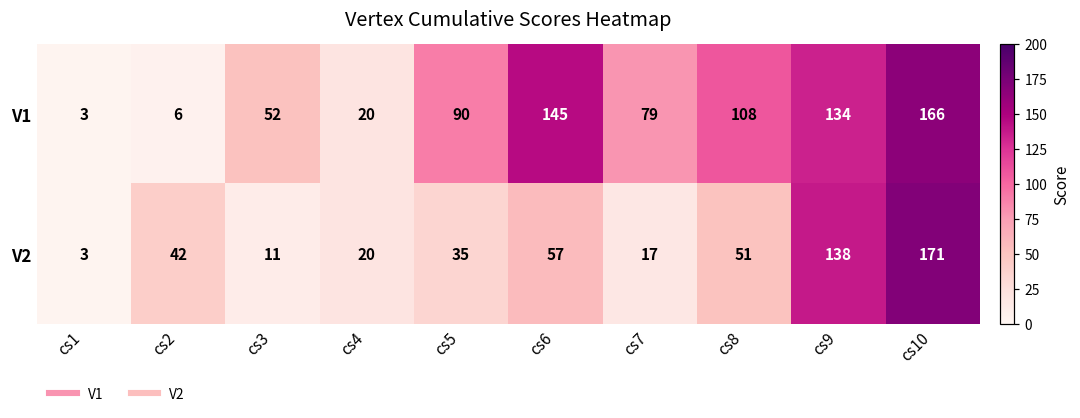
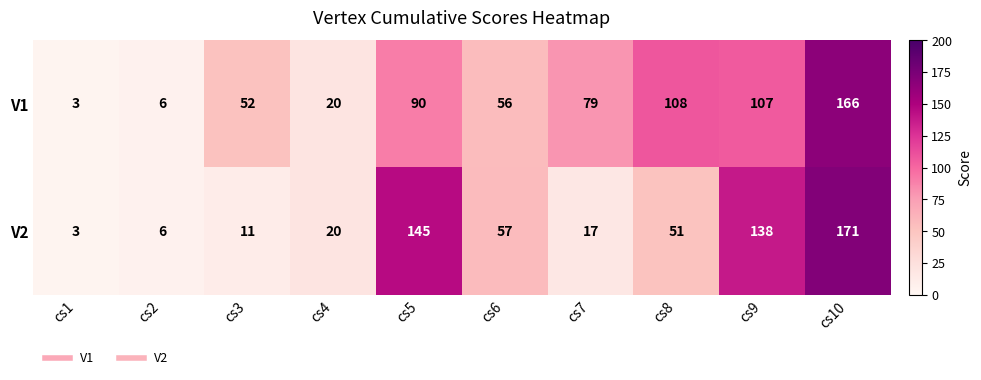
  {
    "V1": {
      "cs1": 3,
      "cs2": 6,
      "cs3": 52,
      "cs4": 20,
      "cs5": 90,
-     "cs6": 145,
+     "cs6": 56,
      "cs7": 79,
      "cs8": 108,
-     "cs9": 134,
+     "cs9": 107,
      "cs10": 166
    },
    "V2": {
      "cs1": 3,
-     "cs2": 42,
+     "cs2": 6,
      "cs3": 11,
      "cs4": 20,
-     "cs5": 35,
+     "cs5": 145,
      "cs6": 57,
      "cs7": 17,
      "cs8": 51,
      "cs9": 138,
      "cs10": 171
    }
  }
